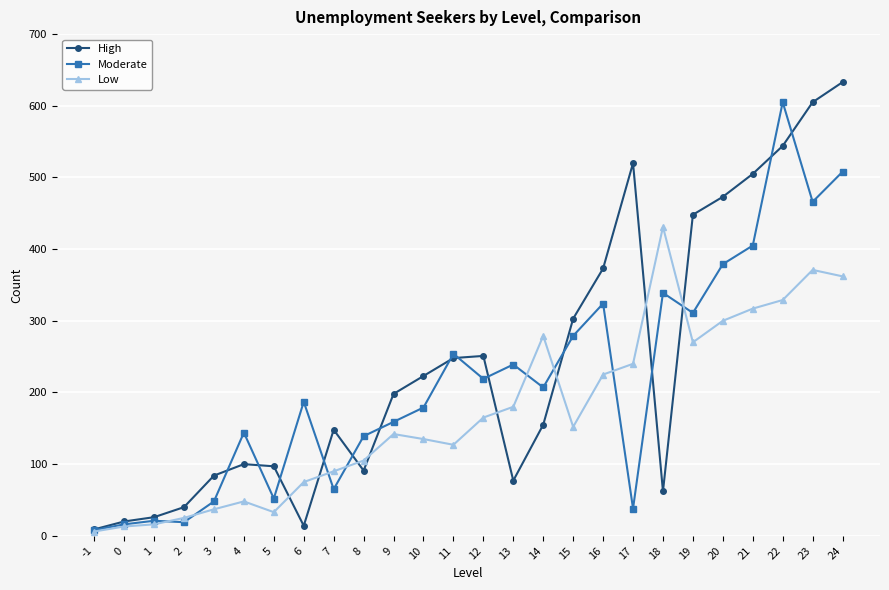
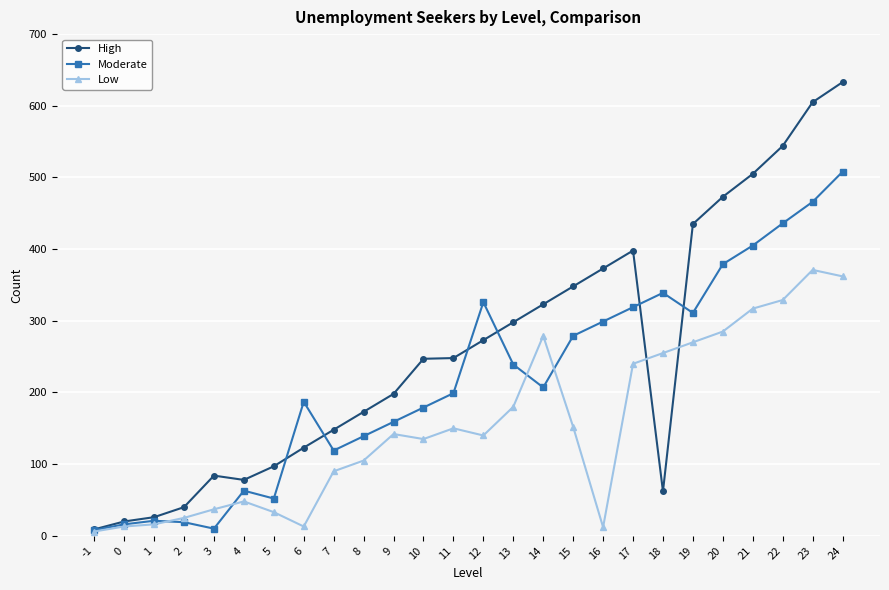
  {
    "High": {
      "0": 20,
      "1": 30,
      "2": 40,
      "3": 80,
-     "4": 100,
+     "4": 80,
      "5": 100,
-     "6": 10,
+     "6": 120,
      "7": 150,
-     "8": 90,
+     "8": 170,
      "9": 200,
-     "10": 220,
+     "10": 250,
      "11": 250,
-     "12": 250,
-     "13": 80,
-     "14": 160,
-     "15": 300,
+     "12": 270,
+     "13": 300,
+     "14": 320,
+     "15": 350,
      "16": 370,
-     "17": 520,
+     "17": 400,
      "18": 60,
-     "19": 450,
+     "19": 440,
      "20": 470,
      "21": 510,
      "22": 540,
      "23": 610,
      "24": 630
    },
    "Moderate": {
      "1": 20,
      "2": 20,
-     "3": 50,
-     "4": 140,
+     "3": 10,
+     "4": 60,
      "5": 50,
      "6": 190,
-     "7": 70,
+     "7": 120,
      "8": 140,
      "9": 160,
      "10": 180,
-     "11": 250,
-     "12": 220,
+     "11": 200,
+     "12": 330,
      "13": 240,
      "14": 210,
      "15": 280,
-     "16": 320,
-     "17": 40,
+     "16": 300,
+     "17": 320,
      "18": 340,
      "19": 310,
      "20": 380,
      "21": 410,
-     "22": 610,
+     "22": 440,
      "23": 470,
      "24": 510
    },
    "Low": {
      "1": 20,
      "2": 30,
      "3": 40,
      "4": 50,
      "5": 30,
-     "6": 80,
+     "6": 10,
      "7": 90,
      "8": 110,
      "9": 140,
      "10": 140,
-     "11": 130,
-     "12": 170,
+     "11": 150,
+     "12": 140,
      "13": 180,
      "14": 280,
      "15": 150,
-     "16": 230,
+     "16": 10,
      "17": 240,
-     "18": 430,
+     "18": 260,
      "19": 270,
-     "20": 300,
+     "20": 290,
      "21": 320,
      "22": 330,
      "23": 370,
      "24": 360
    }
  }
